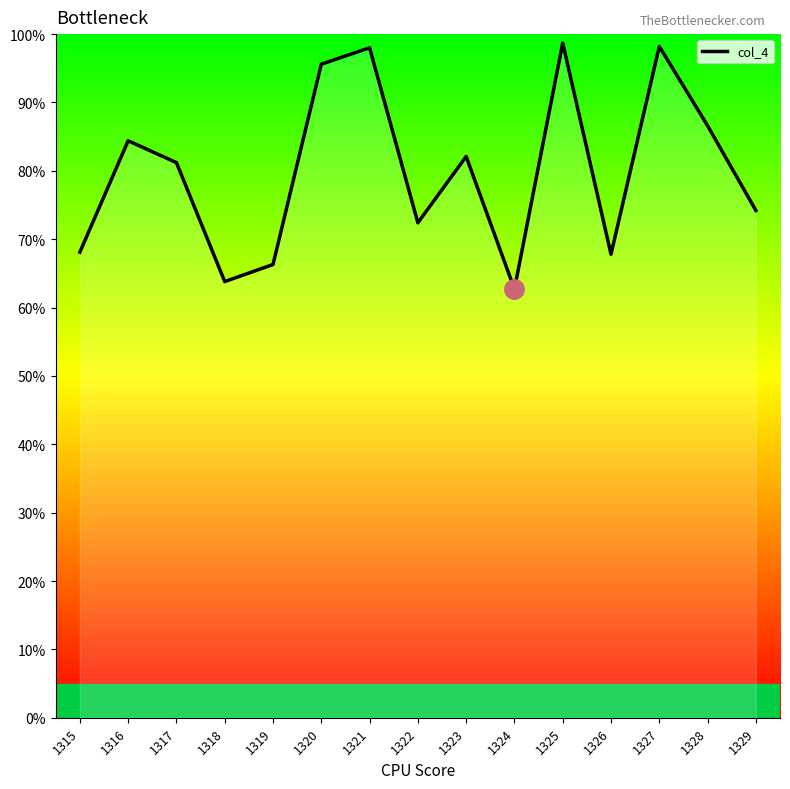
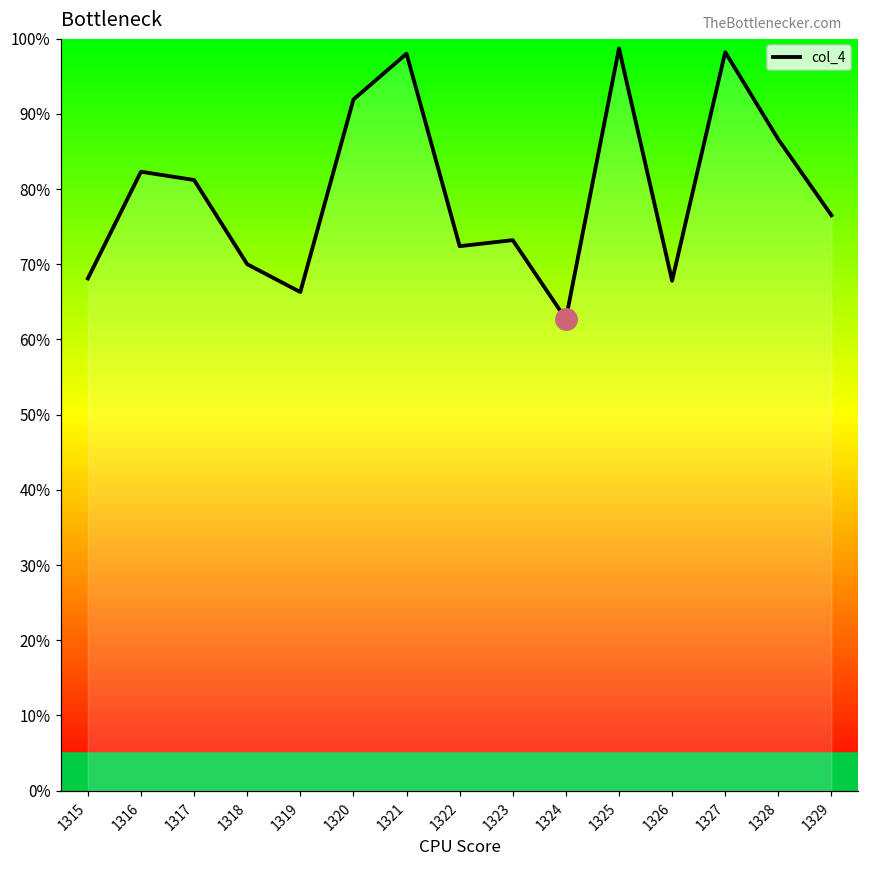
  {
    "col_4": {
      "1315": "68%",
-     "1316": "84%",
+     "1316": "82%",
      "1317": "81%",
-     "1318": "64%",
+     "1318": "70%",
      "1319": "66%",
-     "1320": "96%",
+     "1320": "92%",
      "1321": "98%",
      "1322": "72%",
-     "1323": "82%",
+     "1323": "73%",
      "1325": "99%",
      "1326": "68%",
      "1327": "98%",
      "1328": "87%",
-     "1329": "74%"
+     "1329": "77%"
    }
  }
